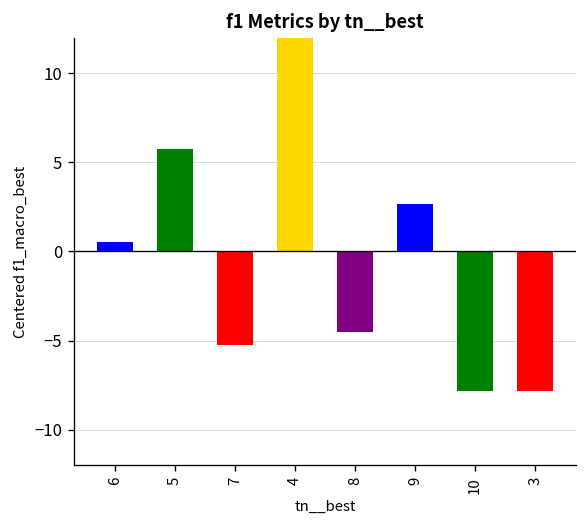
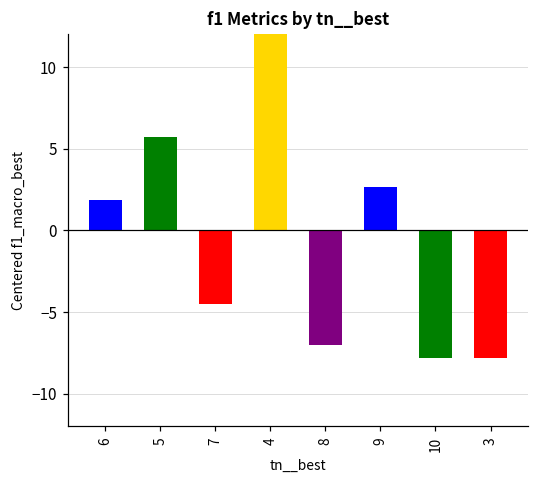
  {
-   "6": 0.5,
+   "6": 1.9,
    "5": 5.7,
-   "7": -5.2,
+   "7": -4.5,
    "4": 12.0,
-   "8": -4.5,
+   "8": -7.0,
    "9": 2.6,
    "10": -7.8,
    "3": -7.8
  }
